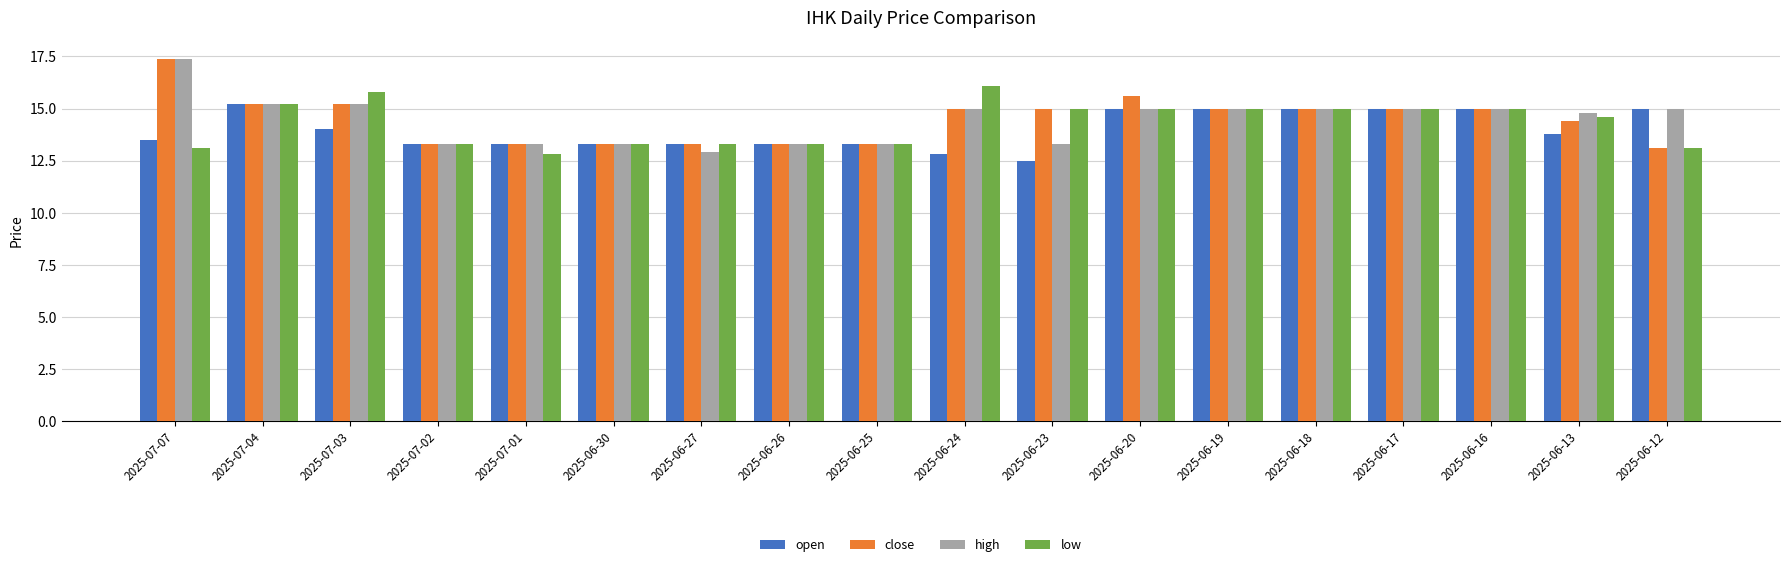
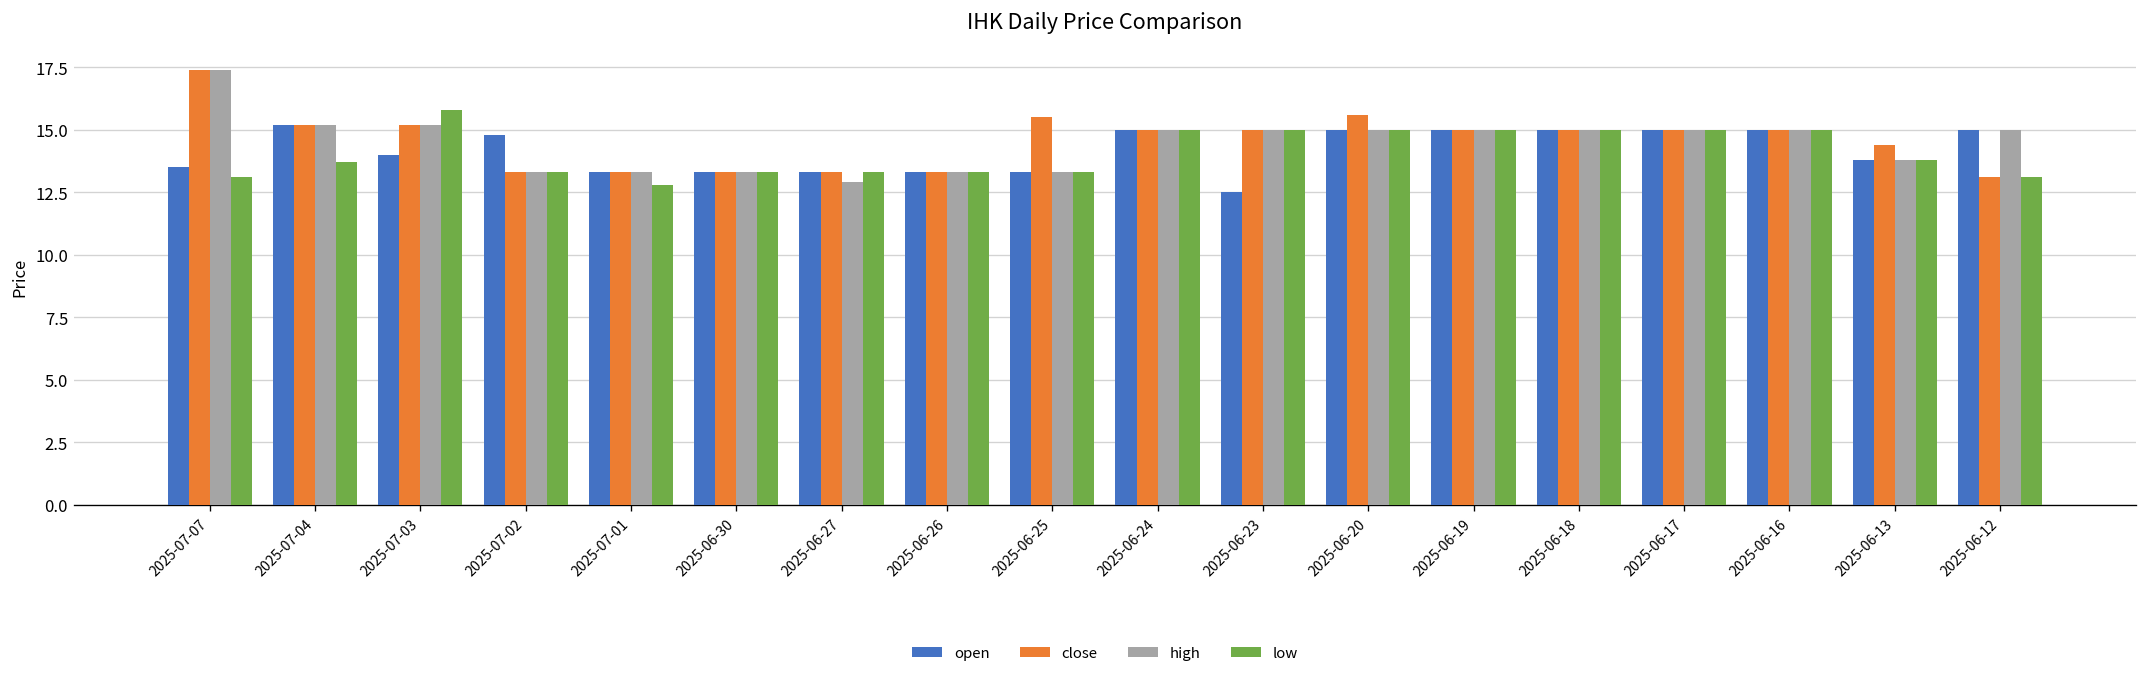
  {
    "open": {
      "2025-07-07": 13.5,
      "2025-07-04": 15.2,
      "2025-07-03": 14.0,
-     "2025-07-02": 13.3,
+     "2025-07-02": 14.8,
      "2025-07-01": 13.3,
      "2025-06-30": 13.3,
      "2025-06-27": 13.3,
      "2025-06-26": 13.3,
      "2025-06-25": 13.3,
-     "2025-06-24": 12.8,
+     "2025-06-24": 15.0,
      "2025-06-23": 12.5,
      "2025-06-20": 15.0,
      "2025-06-19": 15.0,
      "2025-06-18": 15.0,
      "2025-06-17": 15.0,
      "2025-06-16": 15.0,
      "2025-06-13": 13.8,
      "2025-06-12": 15.0
    },
    "close": {
      "2025-07-07": 17.4,
      "2025-07-04": 15.2,
      "2025-07-03": 15.2,
      "2025-07-02": 13.3,
      "2025-07-01": 13.3,
      "2025-06-30": 13.3,
      "2025-06-27": 13.3,
      "2025-06-26": 13.3,
-     "2025-06-25": 13.3,
+     "2025-06-25": 15.5,
      "2025-06-24": 15.0,
      "2025-06-23": 15.0,
      "2025-06-20": 15.6,
      "2025-06-19": 15.0,
      "2025-06-18": 15.0,
      "2025-06-17": 15.0,
      "2025-06-16": 15.0,
      "2025-06-13": 14.4,
      "2025-06-12": 13.1
    },
    "high": {
      "2025-07-07": 17.4,
      "2025-07-04": 15.2,
      "2025-07-03": 15.2,
      "2025-07-02": 13.3,
      "2025-07-01": 13.3,
      "2025-06-30": 13.3,
      "2025-06-27": 12.9,
      "2025-06-26": 13.3,
      "2025-06-25": 13.3,
      "2025-06-24": 15.0,
-     "2025-06-23": 13.3,
+     "2025-06-23": 15.0,
      "2025-06-20": 15.0,
      "2025-06-19": 15.0,
      "2025-06-18": 15.0,
      "2025-06-17": 15.0,
      "2025-06-16": 15.0,
-     "2025-06-13": 14.8,
+     "2025-06-13": 13.8,
      "2025-06-12": 15.0
    },
    "low": {
      "2025-07-07": 13.1,
-     "2025-07-04": 15.2,
+     "2025-07-04": 13.7,
      "2025-07-03": 15.8,
      "2025-07-02": 13.3,
      "2025-07-01": 12.8,
      "2025-06-30": 13.3,
      "2025-06-27": 13.3,
      "2025-06-26": 13.3,
      "2025-06-25": 13.3,
-     "2025-06-24": 16.1,
+     "2025-06-24": 15.0,
      "2025-06-23": 15.0,
      "2025-06-20": 15.0,
      "2025-06-19": 15.0,
      "2025-06-18": 15.0,
      "2025-06-17": 15.0,
      "2025-06-16": 15.0,
-     "2025-06-13": 14.6,
+     "2025-06-13": 13.8,
      "2025-06-12": 13.1
    }
  }
